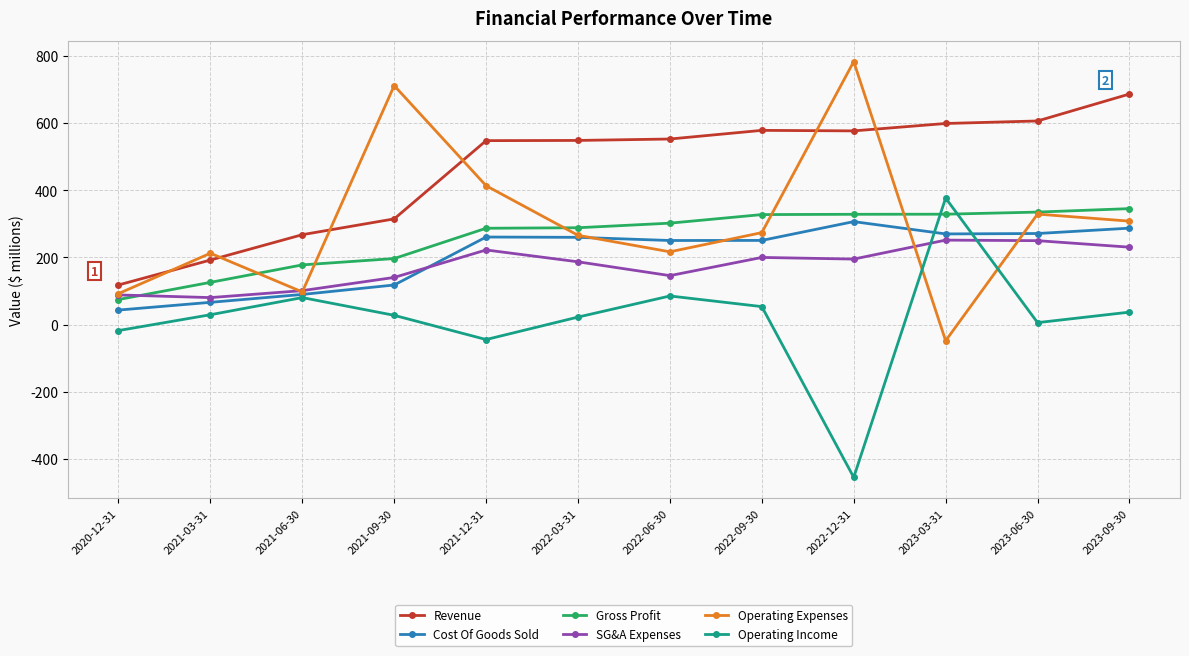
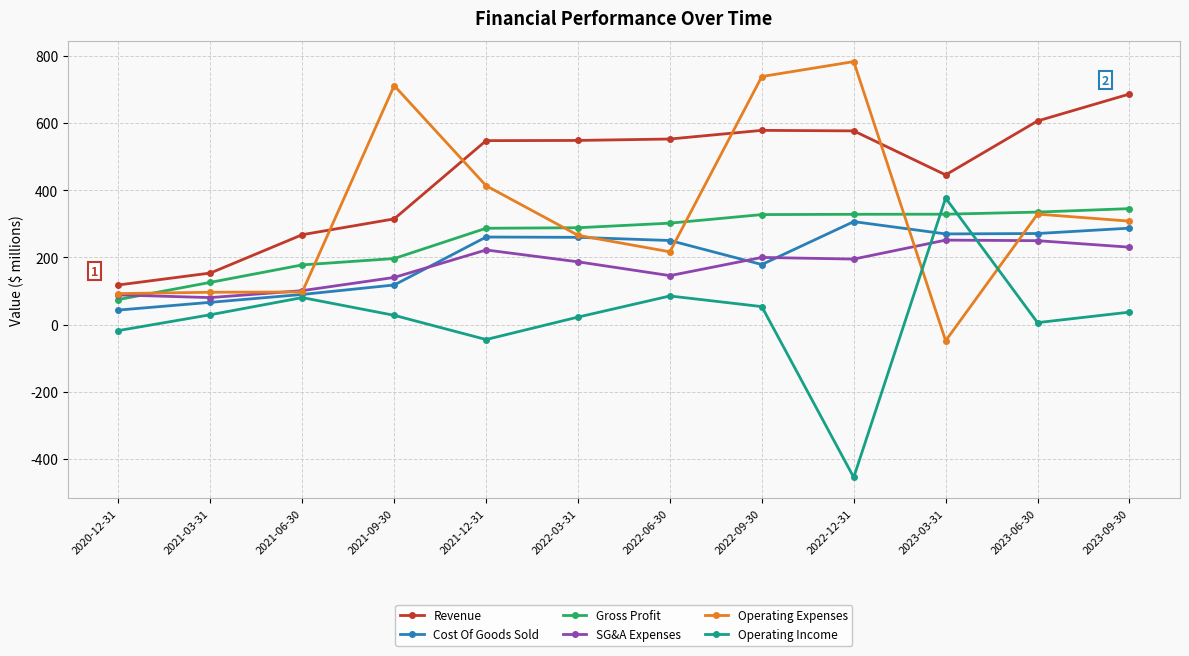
  {
    "Revenue": {
-     "2021-03-31": 190,
+     "2021-03-31": 150,
      "2021-06-30": 270,
      "2021-09-30": 310,
      "2021-12-31": 550,
      "2022-03-31": 550,
      "2022-06-30": 550,
      "2022-09-30": 580,
      "2022-12-31": 580,
-     "2023-03-31": 600,
+     "2023-03-31": 450,
      "2023-06-30": 610
    },
    "Cost Of Goods Sold": {
      "2020-12-31": 40,
      "2021-03-31": 70,
      "2021-09-30": 120,
      "2021-12-31": 260,
      "2022-06-30": 250,
-     "2022-09-30": 250,
+     "2022-09-30": 180,
      "2022-12-31": 310,
      "2023-03-31": 270,
      "2023-06-30": 270,
      "2023-09-30": 290
    },
    "SG&A Expenses": {
      "2021-03-31": 80,
      "2021-09-30": 140,
      "2021-12-31": 220,
      "2022-03-31": 190,
      "2022-06-30": 150,
      "2022-09-30": 200,
      "2022-12-31": 200,
      "2023-03-31": 250,
      "2023-06-30": 250,
      "2023-09-30": 230
    },
    "Operating Expenses": {
-     "2021-03-31": 210,
+     "2021-03-31": 100,
      "2021-09-30": 710,
      "2021-12-31": 410,
      "2022-06-30": 220,
-     "2022-09-30": 270,
+     "2022-09-30": 740,
      "2022-12-31": 780,
      "2023-03-31": -50,
      "2023-09-30": 310
    }
  }
